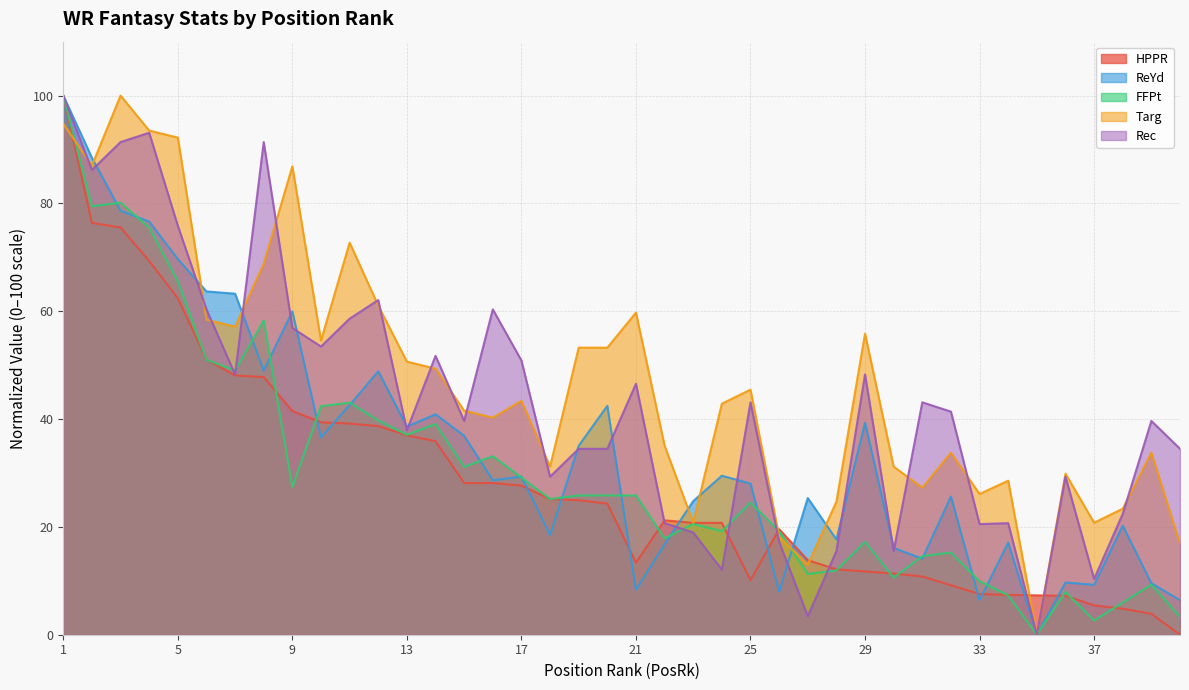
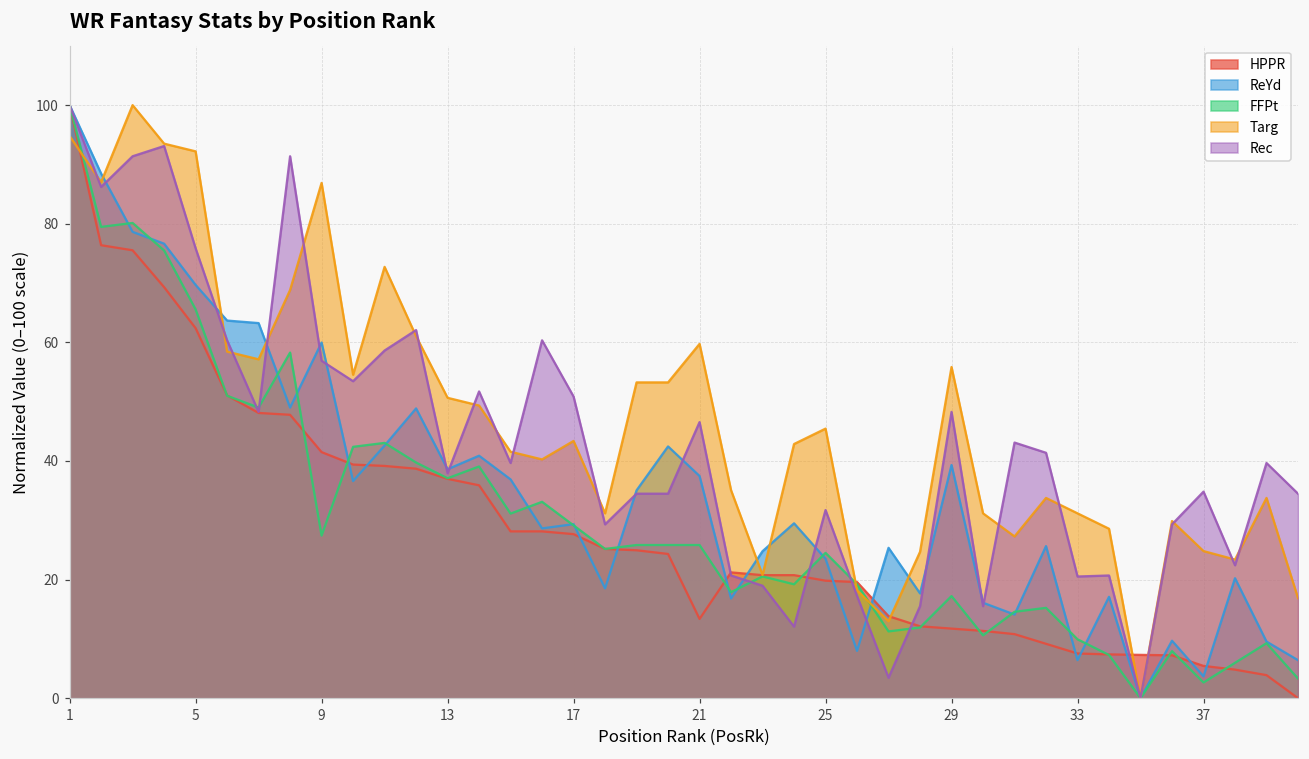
  {
    "HPPR": {
      "5": 62,
      "9": 41,
      "17": 28,
      "21": 13,
-     "25": 10,
+     "25": 20,
      "29": 12,
      "33": 8,
      "37": 5
    },
    "ReYd": {
      "5": 70,
      "9": 60,
      "13": 39,
-     "21": 8,
-     "25": 28,
+     "21": 37,
+     "25": 24,
      "29": 39,
      "33": 6,
-     "37": 9
+     "37": 4
    },
    "FFPt": {
      "5": 66,
      "9": 27,
      "21": 26,
      "25": 25,
      "29": 17,
      "33": 10,
      "37": 3
    },
    "Targ": {
      "1": 95,
      "5": 92,
      "9": 87,
      "13": 51,
      "17": 43,
      "21": 60,
      "25": 45,
      "29": 56,
-     "33": 26,
-     "37": 21
+     "33": 31,
+     "37": 25
    },
    "Rec": {
      "5": 76,
      "9": 57,
      "13": 38,
      "17": 51,
      "21": 47,
-     "25": 43,
+     "25": 32,
      "29": 48,
      "33": 21,
-     "37": 10
+     "37": 35
    }
  }
